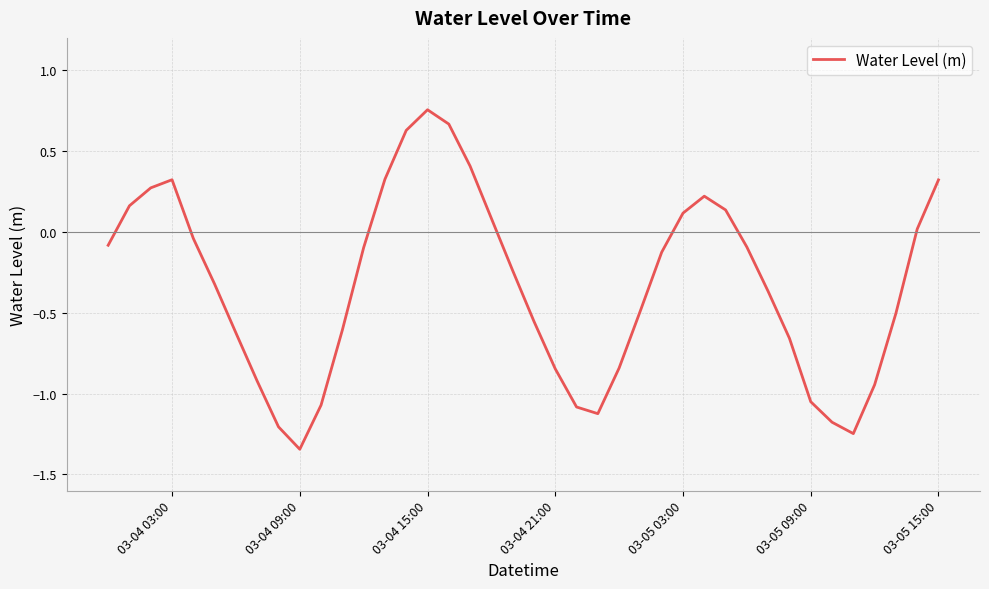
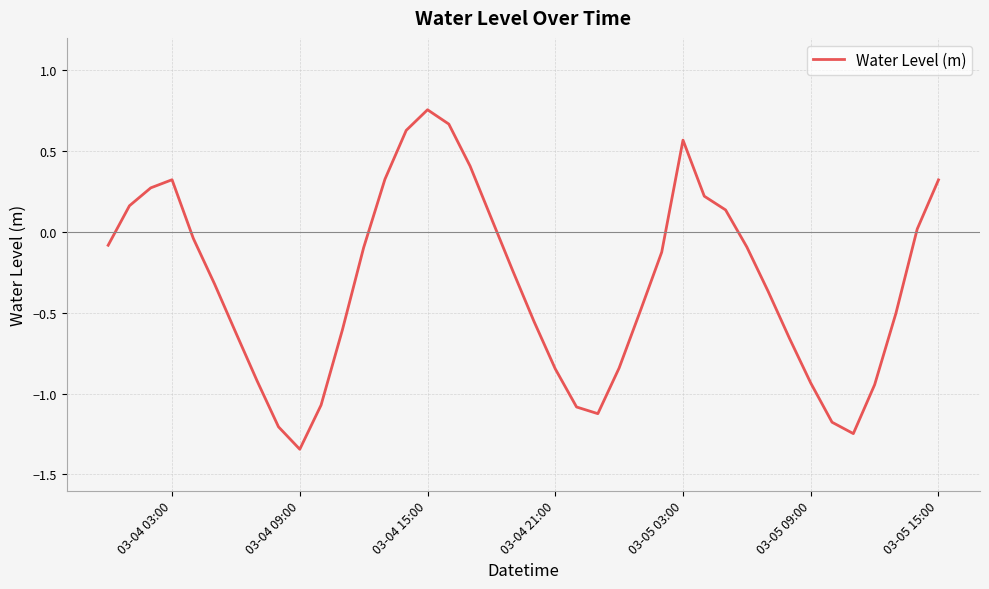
  {
    "03-04 03:00": 0.32,
    "03-04 09:00": -1.34,
    "03-04 15:00": 0.76,
    "03-04 21:00": -0.85,
-   "03-05 03:00": 0.12,
-   "03-05 09:00": -1.05,
+   "03-05 03:00": 0.57,
+   "03-05 09:00": -0.94,
    "03-05 15:00": 0.32
  }
